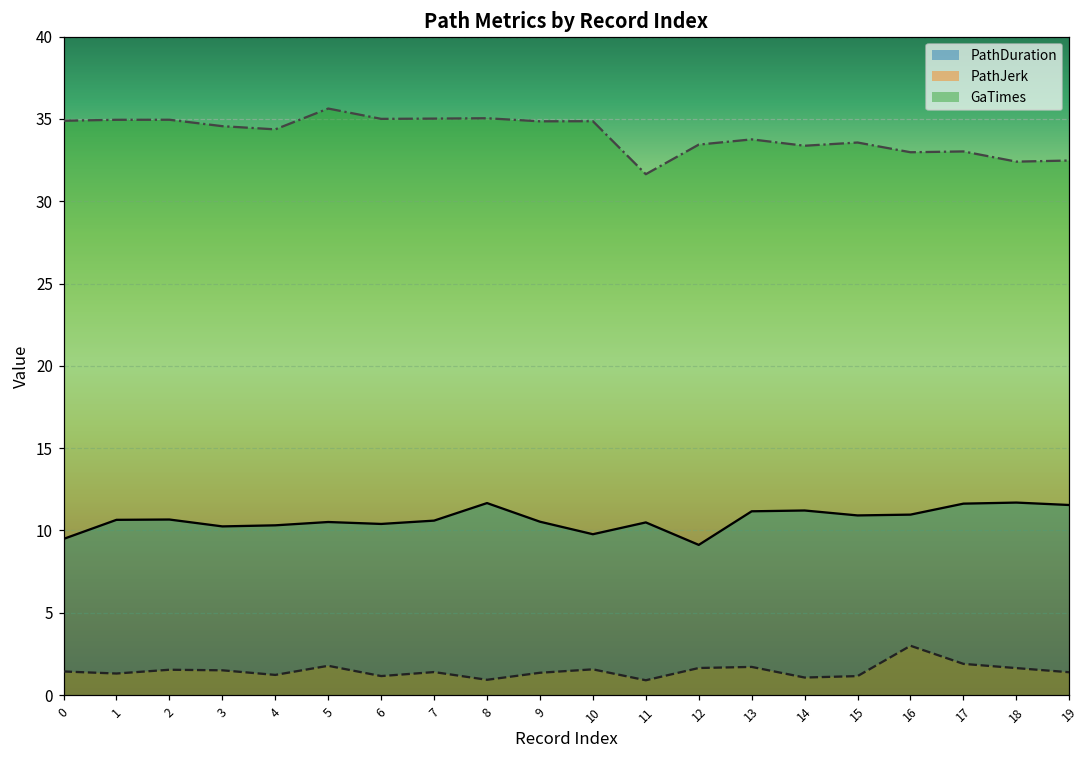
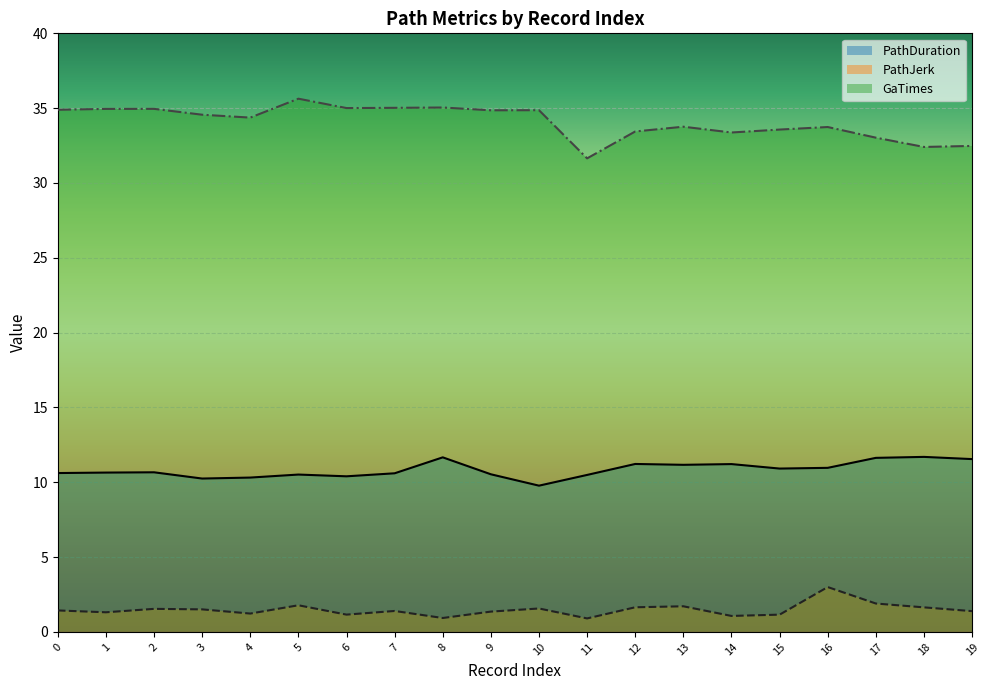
  {
    "PathDuration": {
-     "0": 9.5,
+     "0": 10.6,
      "1": 10.6,
      "2": 10.7,
      "3": 10.2,
      "4": 10.3,
      "5": 10.5,
      "6": 10.4,
      "7": 10.6,
      "8": 11.7,
      "9": 10.5,
      "10": 9.8,
      "11": 10.5,
-     "12": 9.1,
+     "12": 11.2,
      "13": 11.2,
      "14": 11.2,
      "15": 10.9,
      "16": 11.0,
      "17": 11.6,
      "18": 11.7,
      "19": 11.5
    },
    "PathJerk": {
      "0": 1.4,
      "1": 1.3,
      "2": 1.5,
      "3": 1.5,
      "4": 1.2,
      "5": 1.8,
      "6": 1.2,
      "7": 1.4,
      "8": 0.9,
      "9": 1.4,
      "10": 1.6,
      "11": 0.9,
      "12": 1.6,
      "13": 1.7,
      "14": 1.1,
      "15": 1.2,
      "16": 3.0,
      "17": 1.9,
      "18": 1.6,
      "19": 1.4
    },
    "GaTimes": {
      "0": 34.9,
      "1": 34.9,
      "2": 35.0,
      "3": 34.6,
      "4": 34.4,
      "5": 35.6,
      "6": 35.0,
      "7": 35.0,
      "8": 35.0,
      "9": 34.9,
      "10": 34.9,
      "11": 31.6,
      "12": 33.4,
      "13": 33.8,
      "14": 33.4,
      "15": 33.6,
-     "16": 33.0,
+     "16": 33.7,
      "17": 33.0,
      "18": 32.4,
      "19": 32.5
    }
  }
